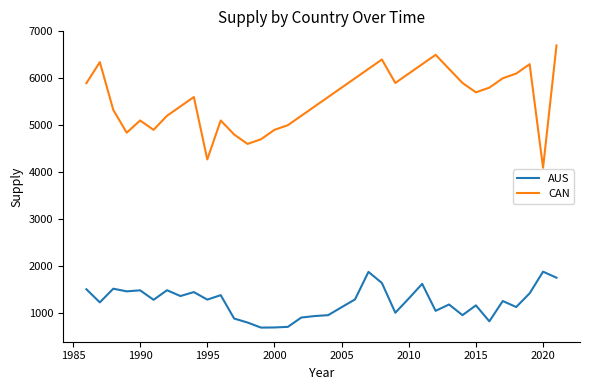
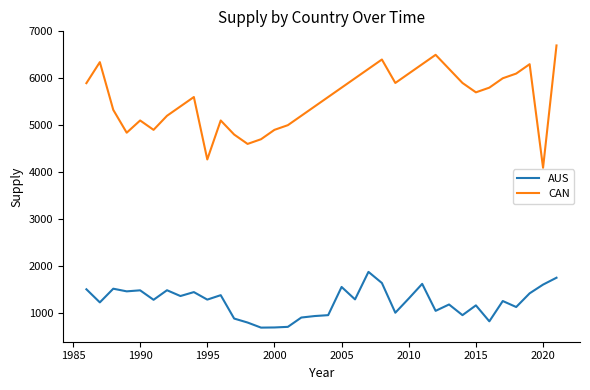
  {
    "AUS": {
      "1990": 1500,
      "1995": 1300,
      "2000": 700,
-     "2005": 1100,
+     "2005": 1500,
      "2010": 1300,
      "2015": 1200,
-     "2020": 1900
+     "2020": 1600
    },
    "CAN": {
      "1990": 5100,
      "1995": 4300,
      "2000": 4900,
      "2005": 5800,
      "2010": 6100,
      "2015": 5700,
      "2020": 4100
    }
  }
